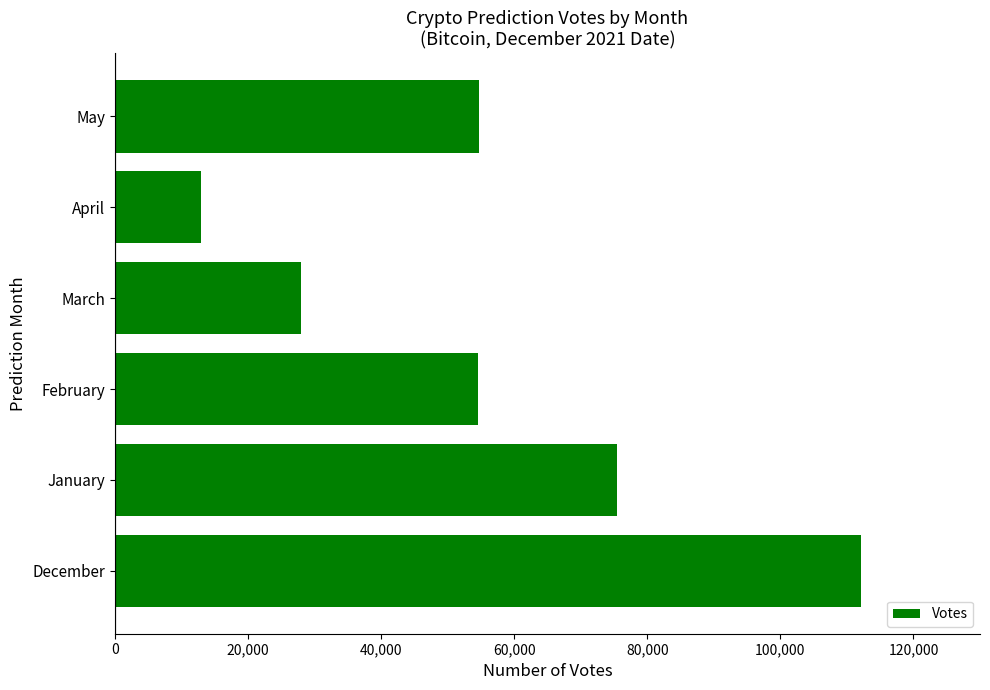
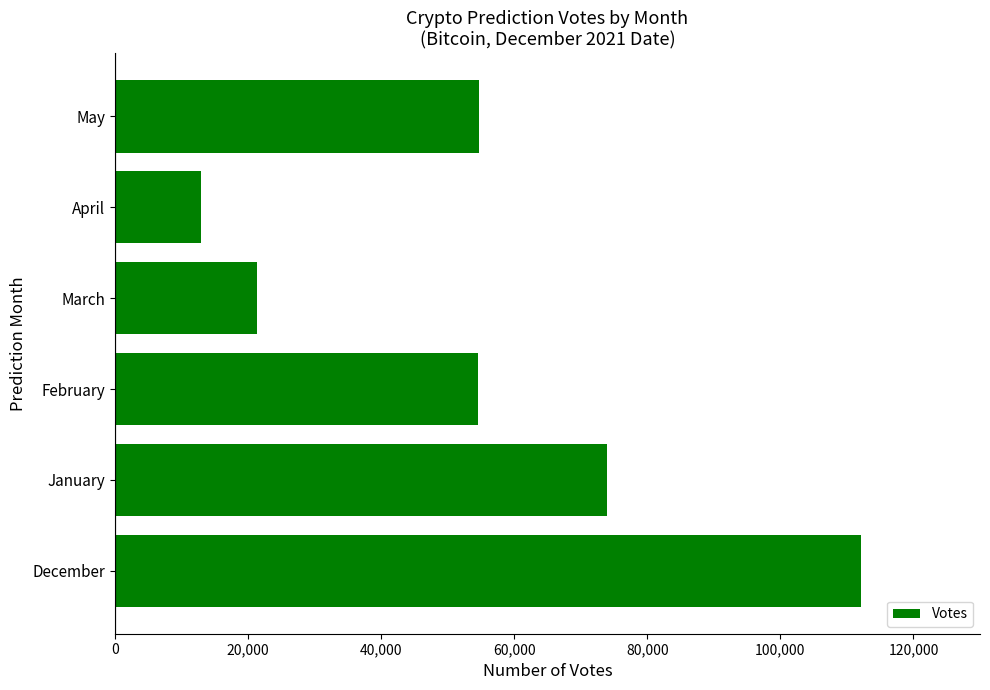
  {
    "May": "55,000",
    "April": "13,000",
-   "March": "28,000",
+   "March": "21,000",
    "February": "55,000",
-   "January": "75,000",
+   "January": "74,000",
    "December": "112,000"
  }
